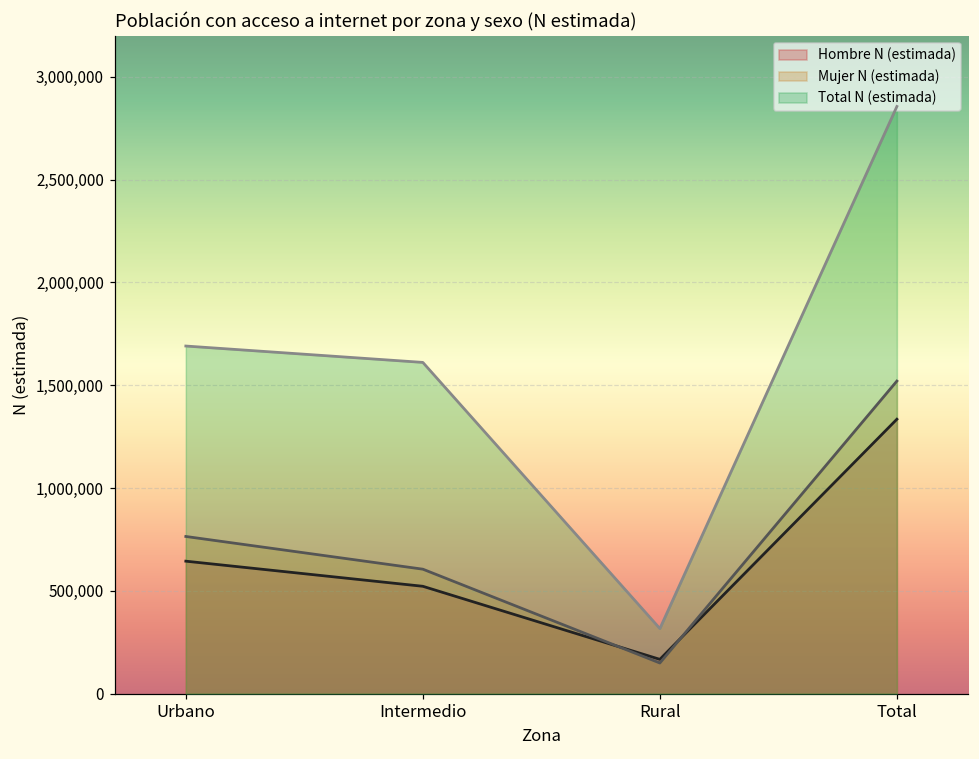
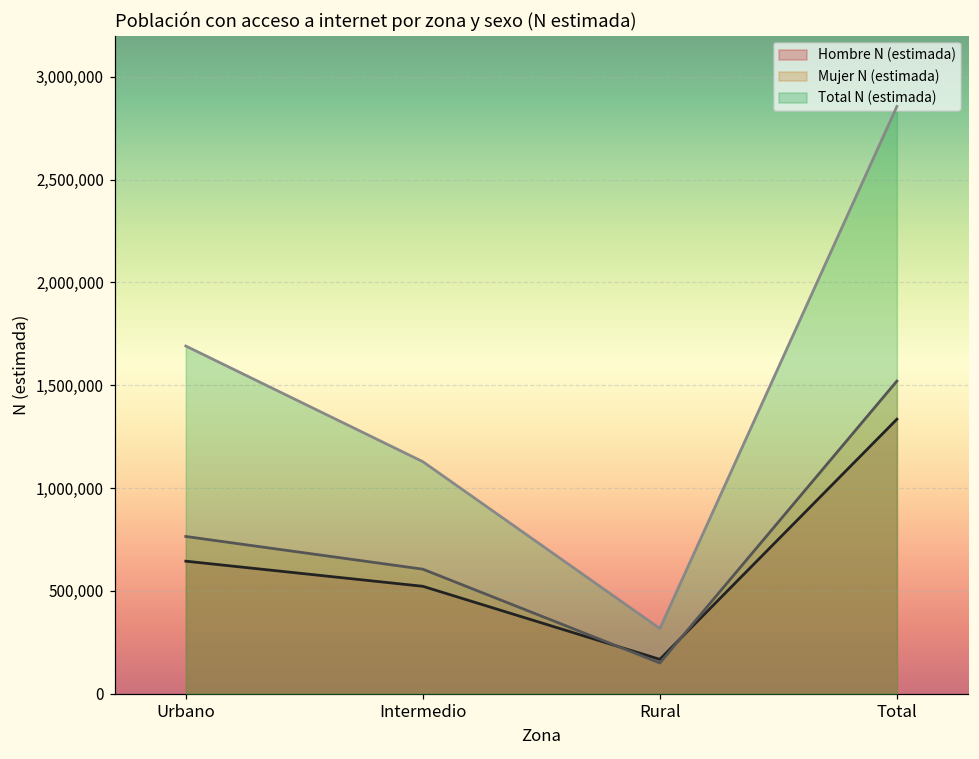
  {
    "Total N (estimada)": {
      "Urbano": "1,690,000",
-     "Intermedio": "1,610,000",
+     "Intermedio": "1,130,000",
      "Rural": "320,000"
    }
  }
